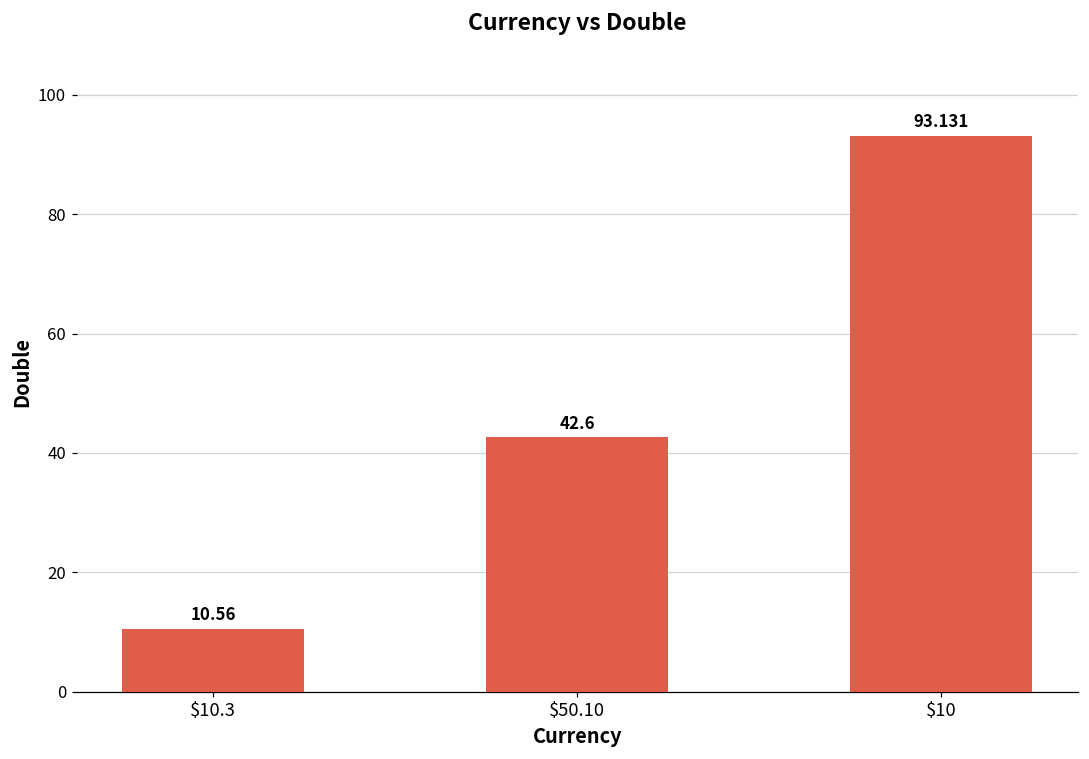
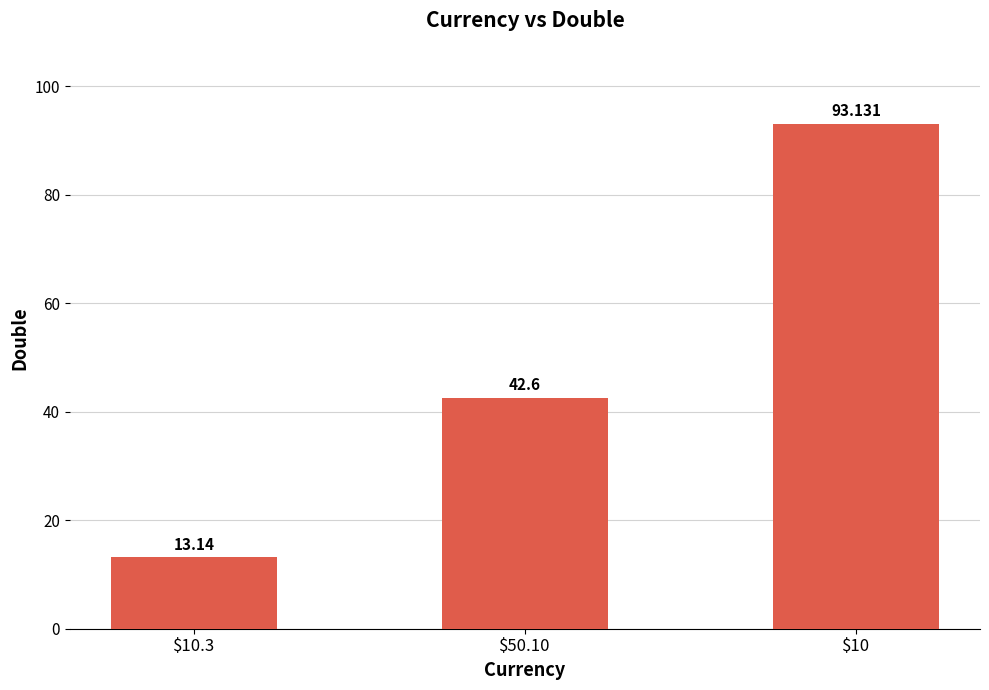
  {
-   "$10.3": 10.56,
+   "$10.3": 13.14,
    "$50.10": 42.6,
    "$10": 93.131
  }
